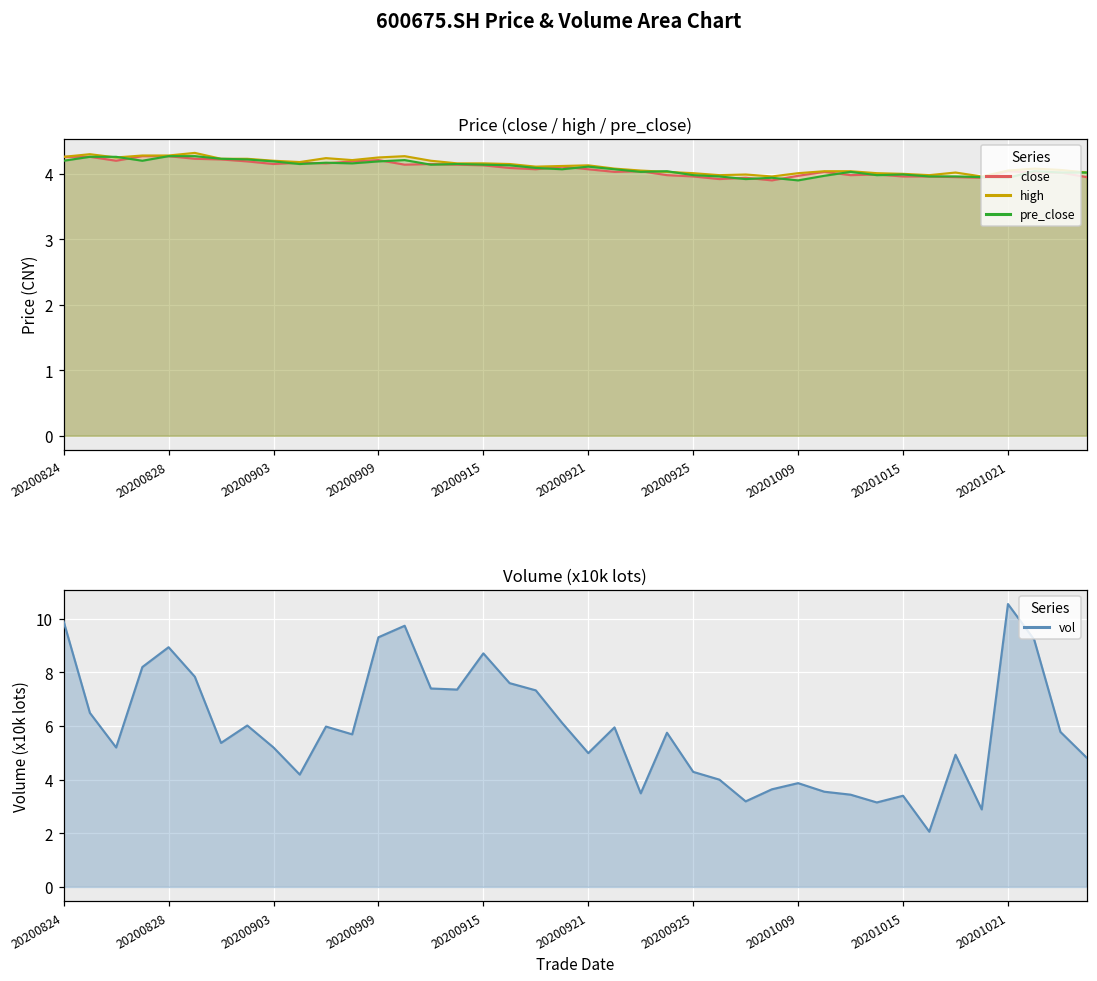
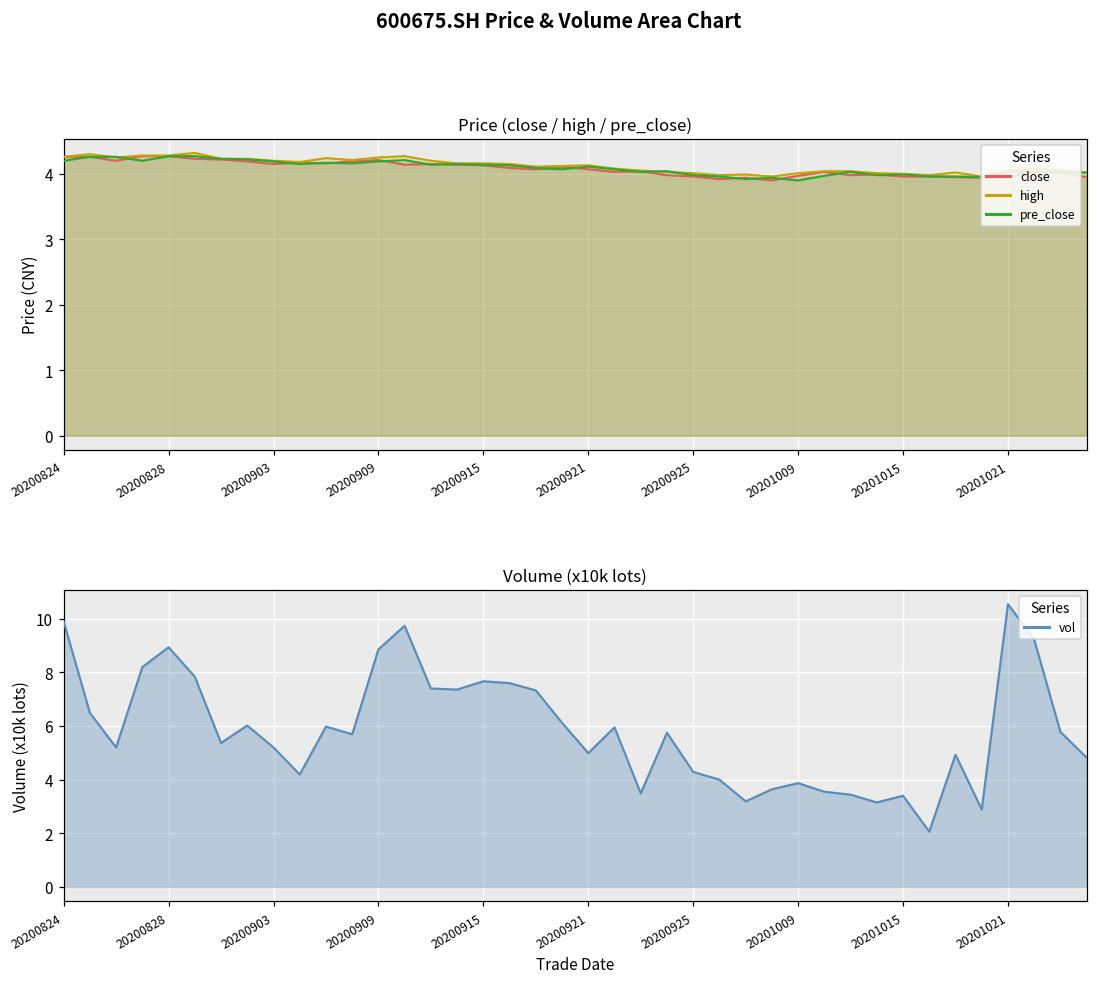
  {
    "Volume (x10k lots)": {
      "20200824": 9.9,
      "20200828": 8.9,
      "20200903": 5.2,
-     "20200909": 9.3,
-     "20200915": 8.7,
+     "20200909": 8.9,
+     "20200915": 7.7,
      "20200921": 5.0,
      "20200925": 4.3,
      "20201009": 3.9,
      "20201015": 3.4,
      "20201021": 10.6
    }
  }
